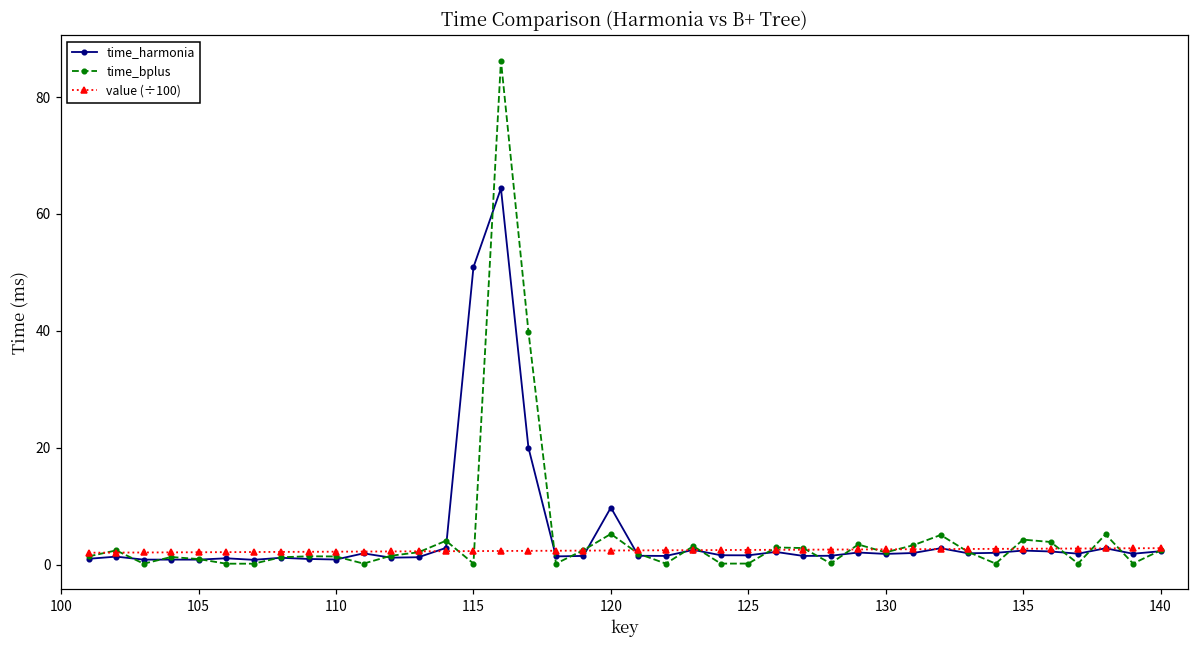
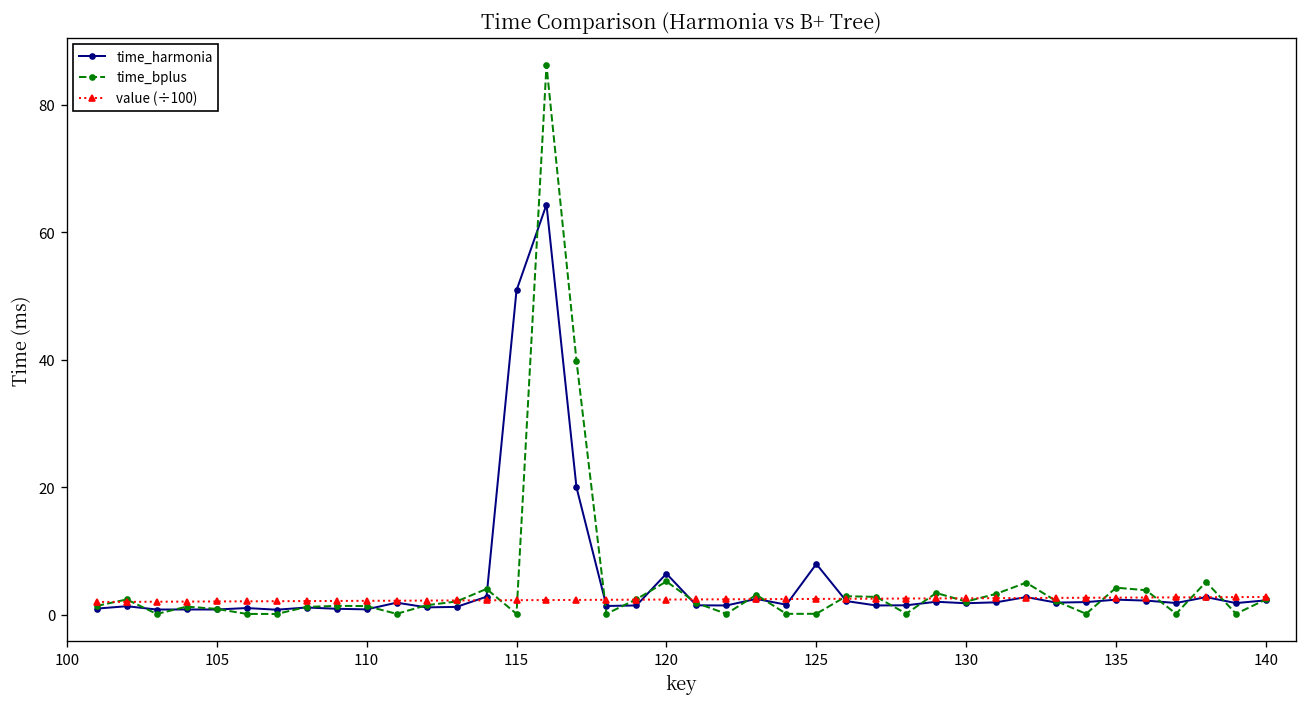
  {
    "time_harmonia": {
      "110": 1,
      "115": 51,
-     "120": 10,
-     "125": 2
+     "120": 6,
+     "125": 8
    },
    "time_bplus": {
      "110": 1,
      "115": 0,
      "120": 5,
      "125": 0,
      "135": 4
    },
    "value (÷100)": {
      "105": 2,
      "110": 2,
      "115": 2,
      "120": 2,
      "125": 3,
      "130": 3
    }
  }
